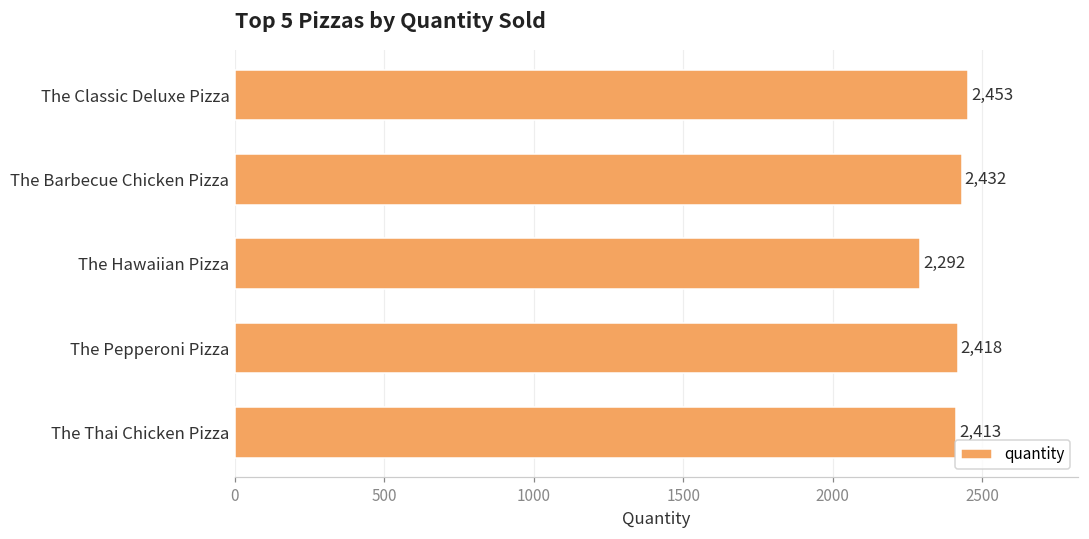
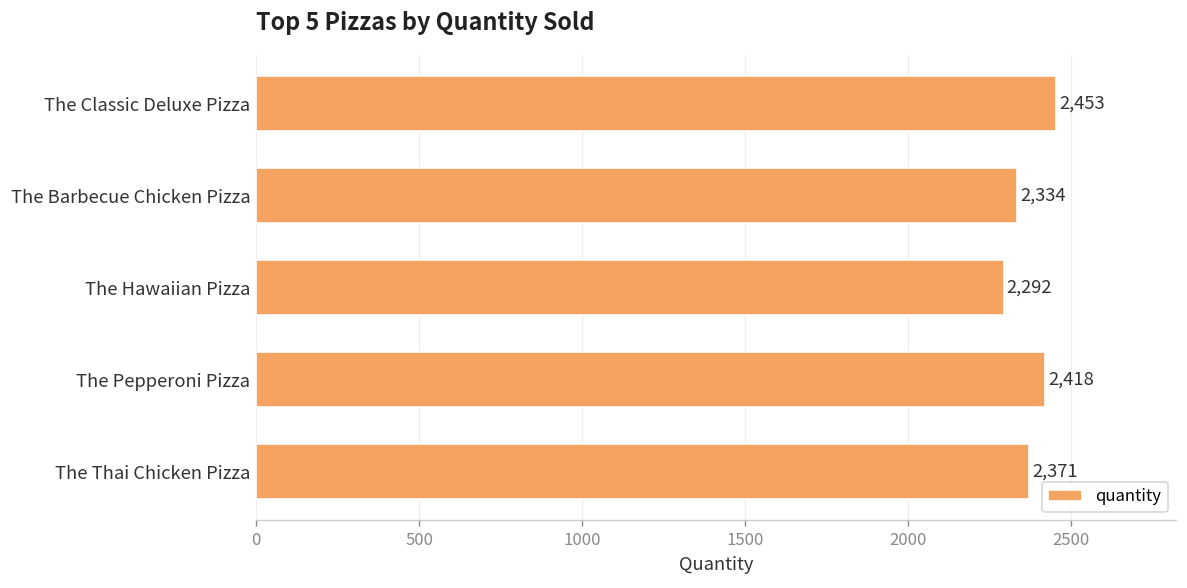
  {
    "The Classic Deluxe Pizza": "2,453",
-   "The Barbecue Chicken Pizza": "2,432",
+   "The Barbecue Chicken Pizza": "2,334",
    "The Hawaiian Pizza": "2,292",
    "The Pepperoni Pizza": "2,418",
-   "The Thai Chicken Pizza": "2,413"
+   "The Thai Chicken Pizza": "2,371"
  }
